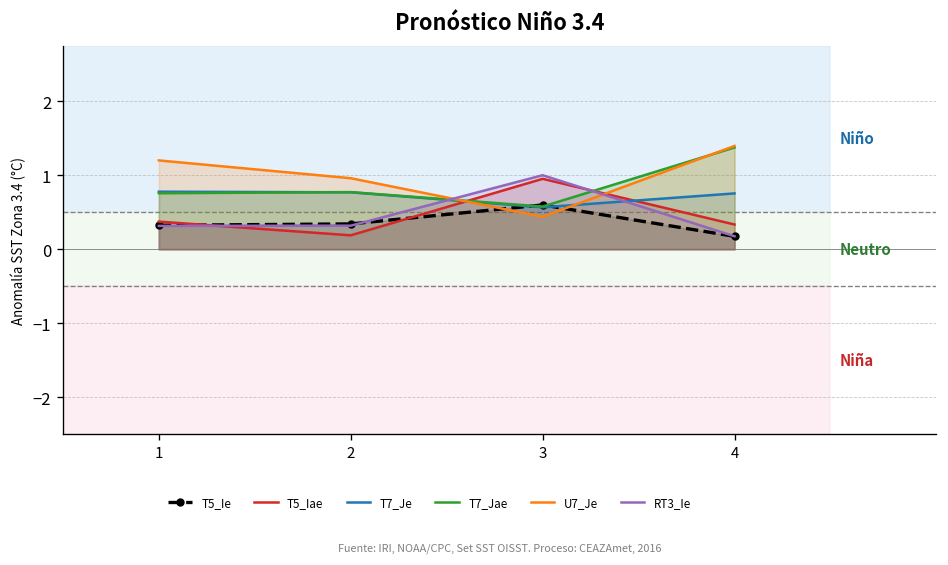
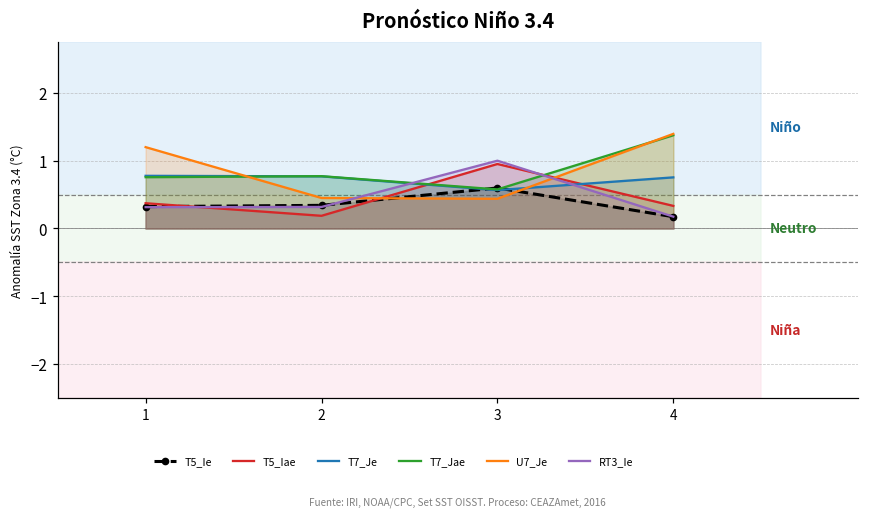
  {
    "T5_Iae": {
      "1": 0.4,
      "2": 0.2,
      "3": 1.0,
      "4": 0.3
    },
    "T7_Je": {
      "4": 0.8
    },
    "U7_Je": {
      "1": 1.2,
-     "2": 1.0,
+     "2": 0.5,
      "3": 0.4
    },
    "RT3_Ie": {
      "3": 1.0
    }
  }
